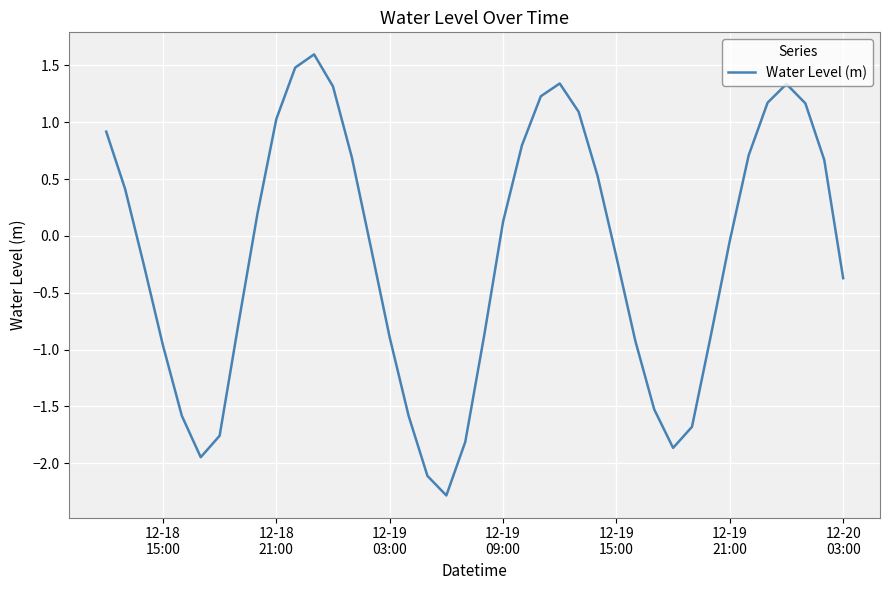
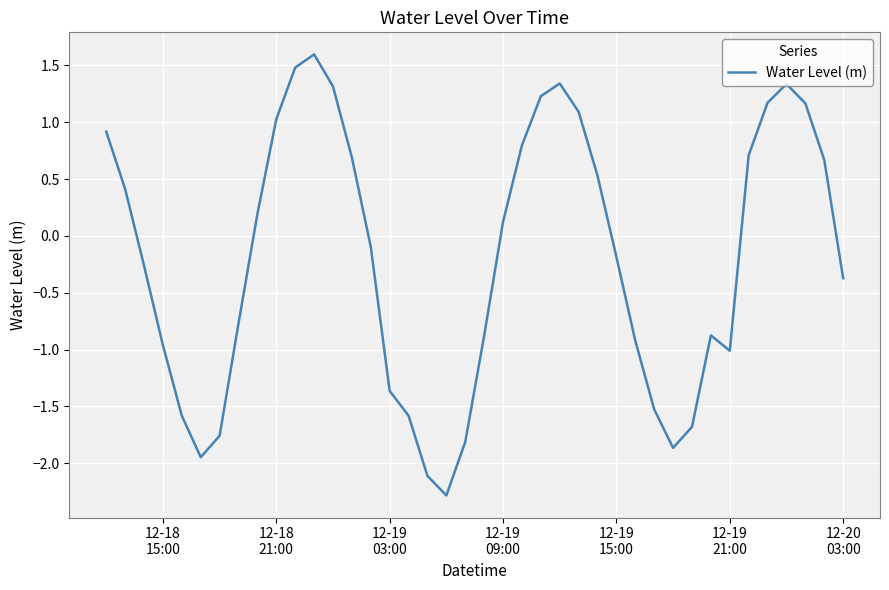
  {
    "12-18 15:00": -0.96,
    "12-18 21:00": 1.03,
-   "12-19 03:00": -0.89,
+   "12-19 03:00": -1.36,
    "12-19 09:00": 0.12,
    "12-19 15:00": -0.19,
-   "12-19 21:00": -0.04,
+   "12-19 21:00": -1.01,
    "12-20 03:00": -0.37
  }
